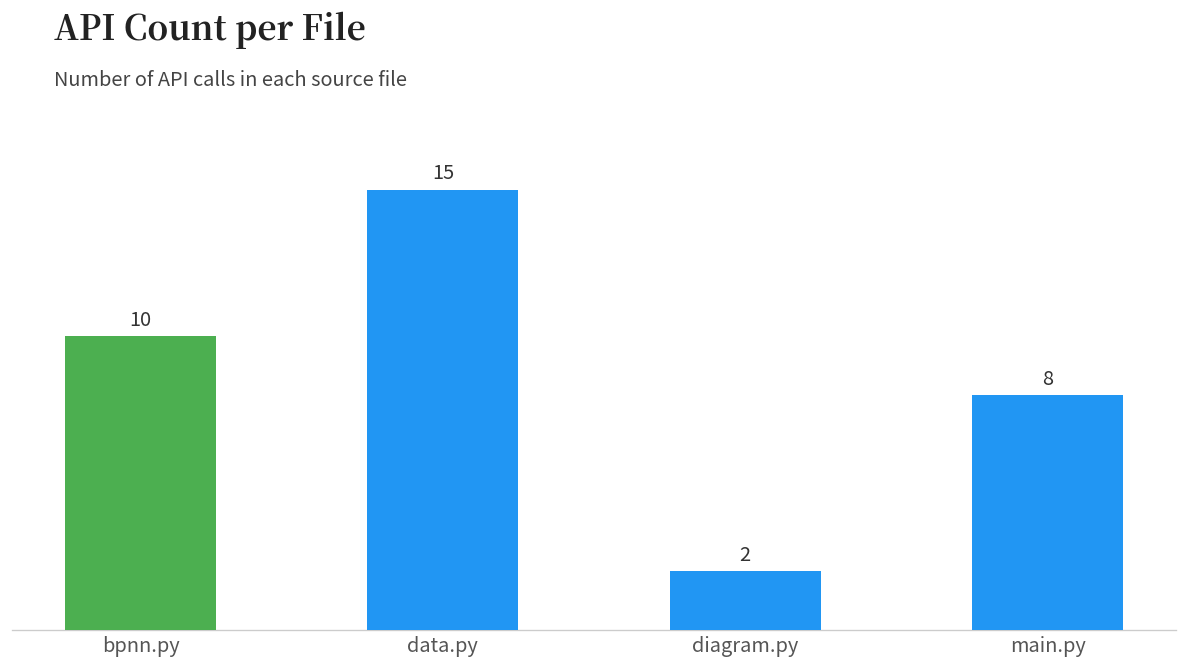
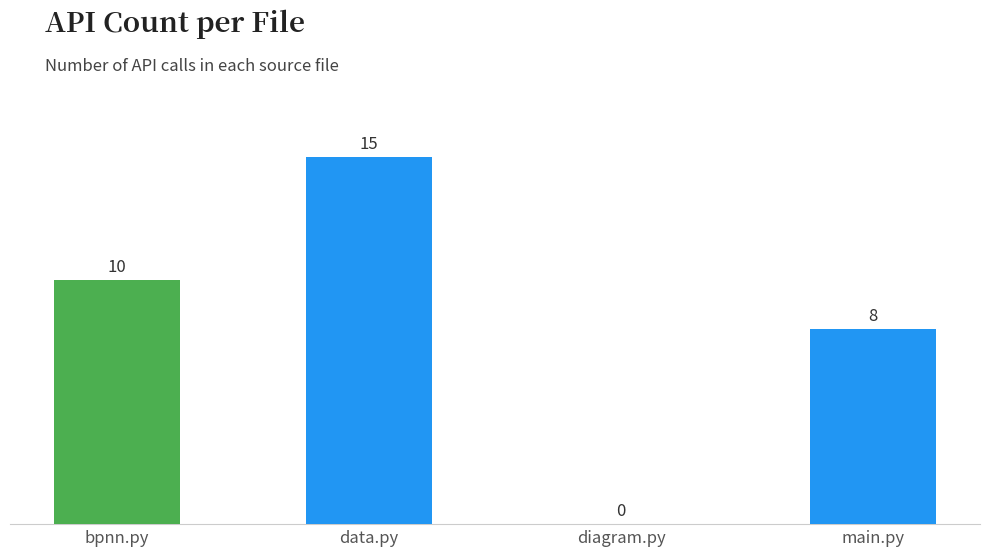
  {
    "bpnn.py": 10,
    "data.py": 15,
-   "diagram.py": 2,
+   "diagram.py": 0,
    "main.py": 8
  }
